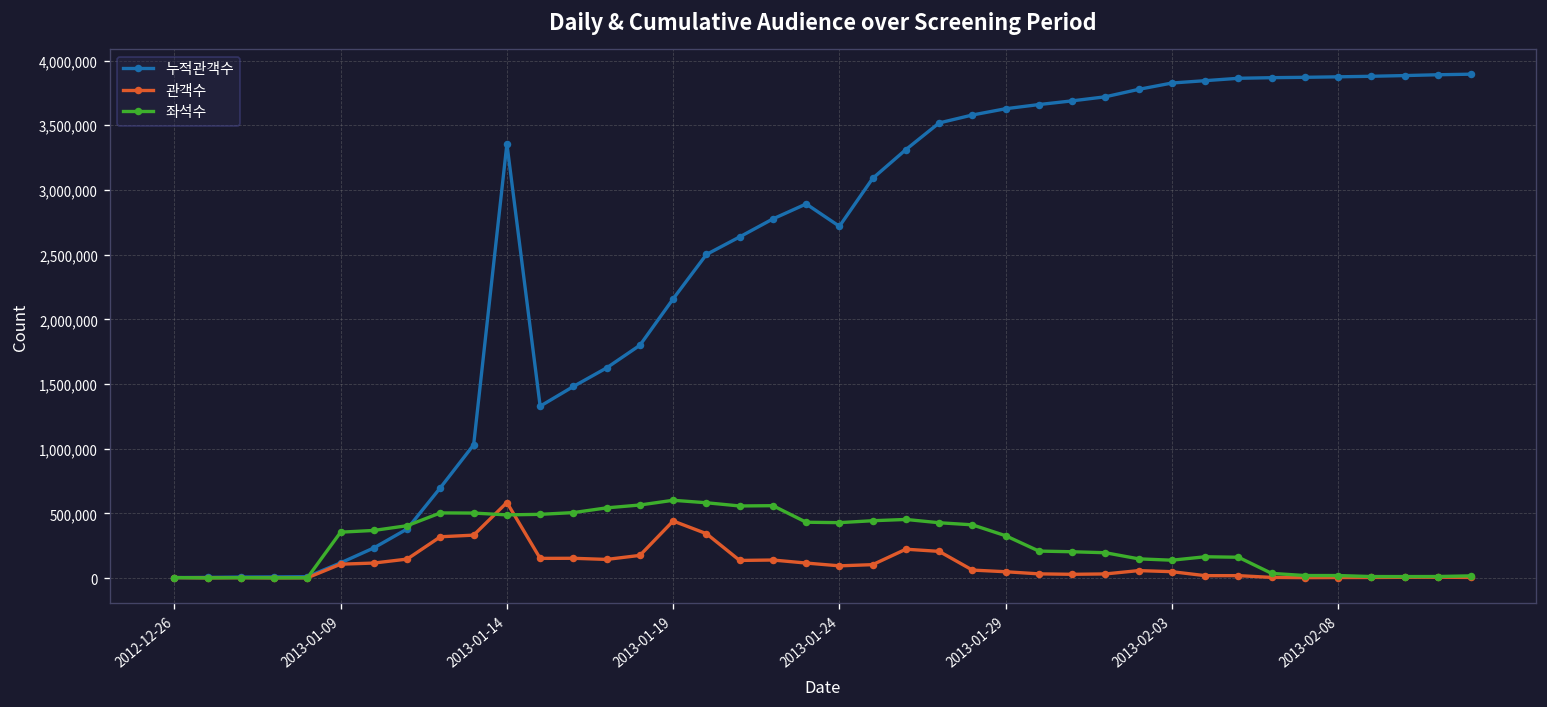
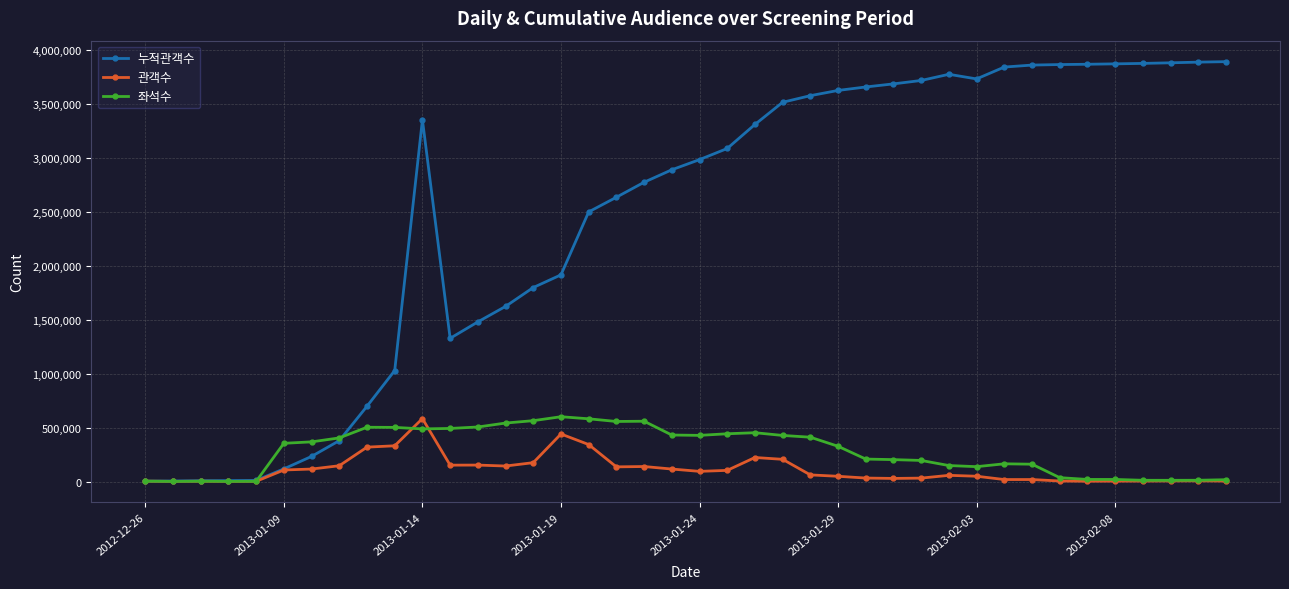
  {
    "누적관객수": {
      "2013-01-14": "3,360,000",
-     "2013-01-19": "2,160,000",
-     "2013-01-24": "2,720,000",
+     "2013-01-19": "1,920,000",
+     "2013-01-24": "2,990,000",
      "2013-01-29": "3,630,000",
-     "2013-02-03": "3,830,000",
+     "2013-02-03": "3,730,000",
      "2013-02-08": "3,870,000"
    },
    "관객수": {
      "2013-01-14": "580,000",
      "2013-01-19": "440,000",
      "2013-01-24": "90,000",
      "2013-01-29": "50,000",
      "2013-02-03": "50,000"
    },
    "좌석수": {
      "2013-01-09": "350,000",
      "2013-01-14": "490,000",
      "2013-01-19": "600,000",
      "2013-01-24": "430,000",
      "2013-01-29": "330,000",
      "2013-02-03": "140,000"
    }
  }
